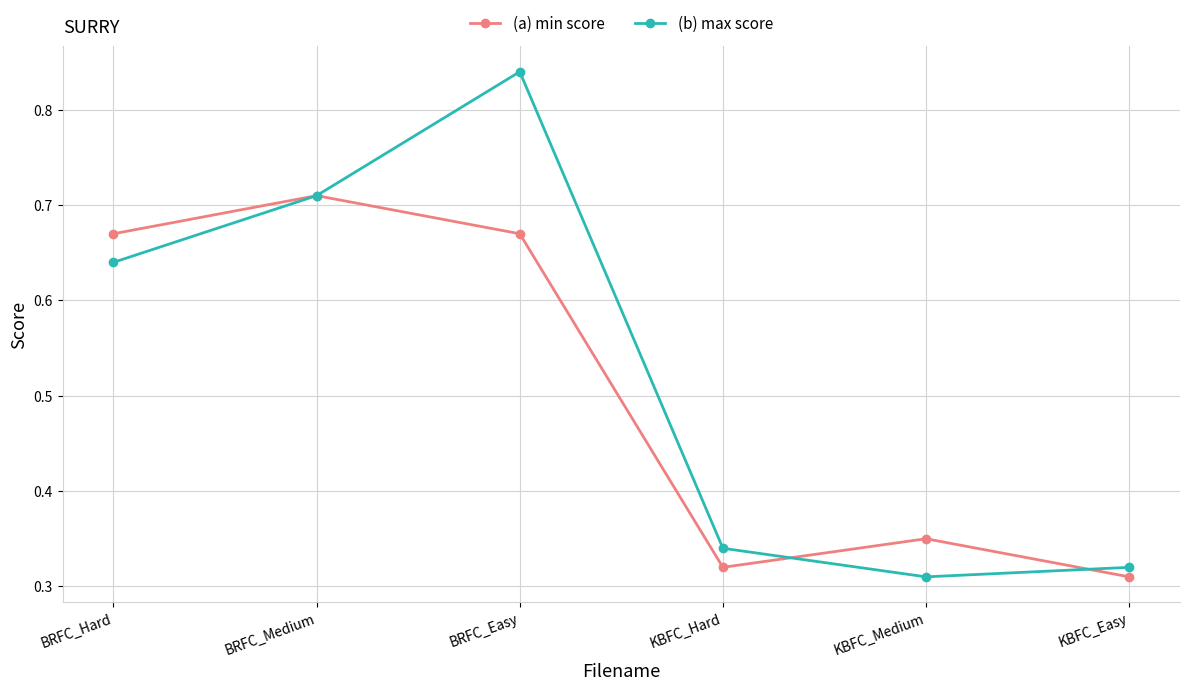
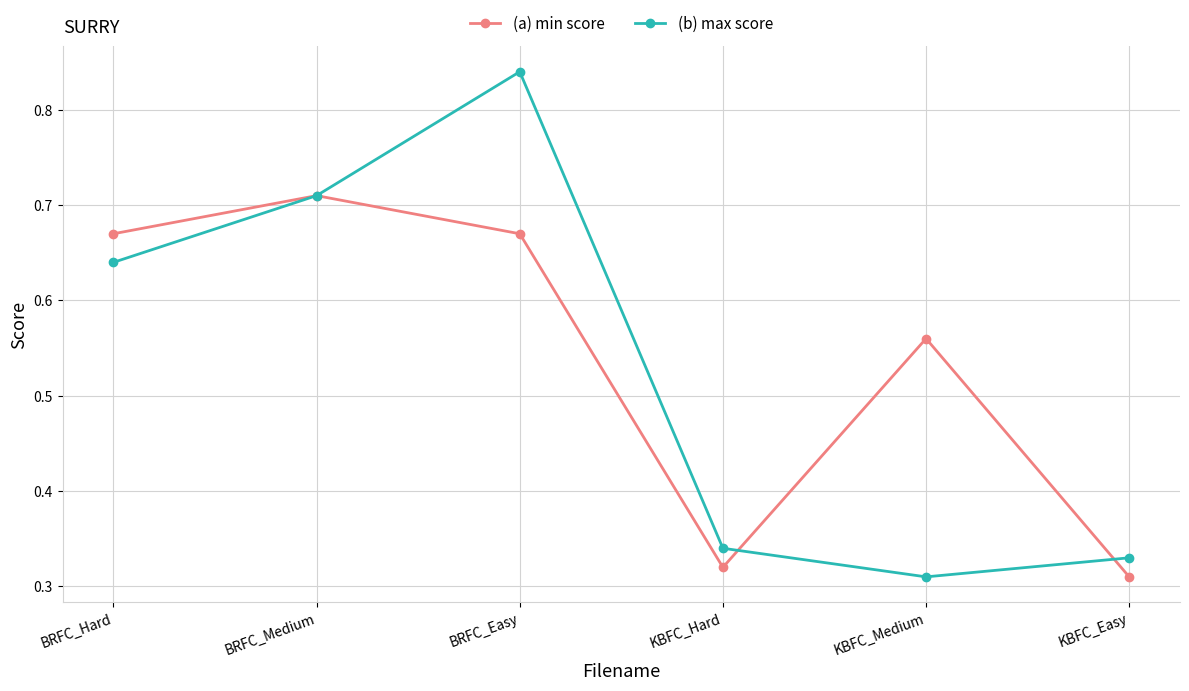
  {
    "(a) min score": {
      "BRFC_Hard": 0.67,
      "BRFC_Easy": 0.67,
      "KBFC_Hard": 0.32,
-     "KBFC_Medium": 0.35,
+     "KBFC_Medium": 0.56,
      "KBFC_Easy": 0.31
    },
    "(b) max score": {
      "BRFC_Hard": 0.64,
      "BRFC_Easy": 0.84,
      "KBFC_Hard": 0.34,
      "KBFC_Medium": 0.31,
-     "KBFC_Easy": 0.32
+     "KBFC_Easy": 0.33
    }
  }
